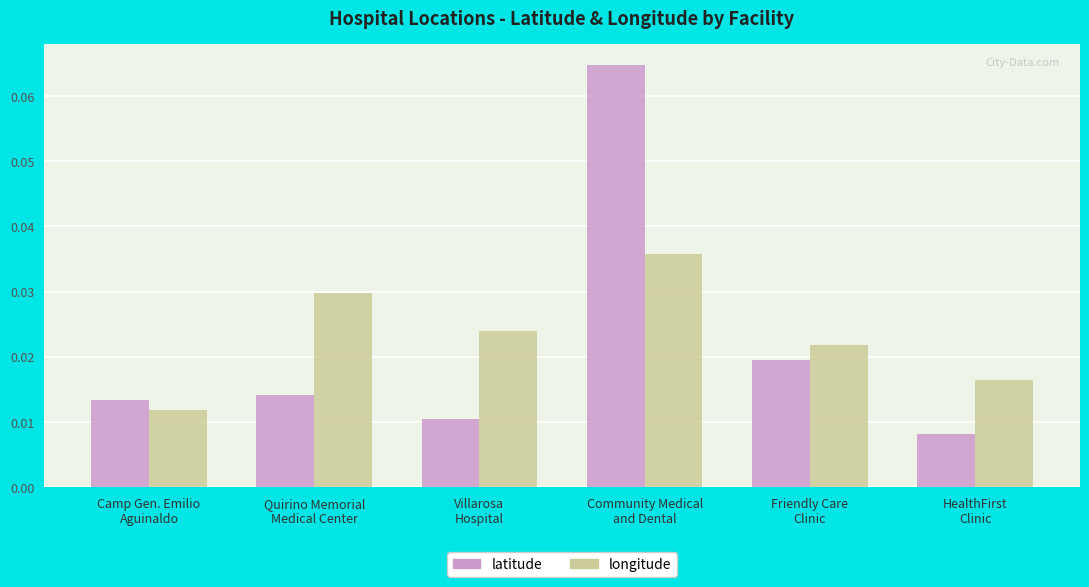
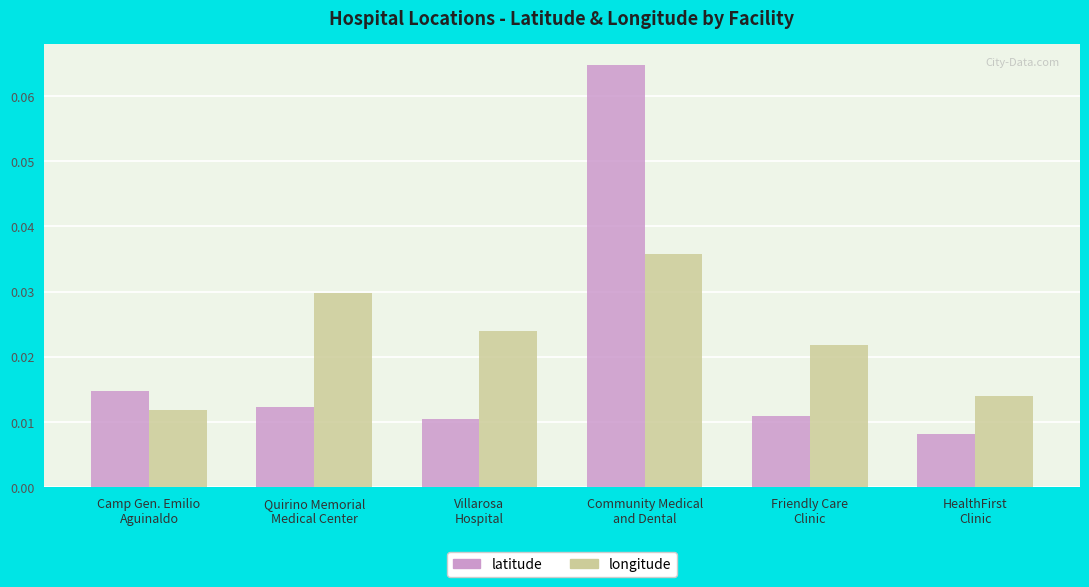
  {
    "latitude": {
-     "Camp Gen. Emilio Aguinaldo": 0.013,
-     "Quirino Memorial Medical Center": 0.014,
+     "Camp Gen. Emilio Aguinaldo": 0.015,
+     "Quirino Memorial Medical Center": 0.012,
      "Villarosa Hospital": 0.011,
      "Community Medical and Dental": 0.065,
-     "Friendly Care Clinic": 0.019,
+     "Friendly Care Clinic": 0.011,
      "HealthFirst Clinic": 0.008
    },
    "longitude": {
      "Camp Gen. Emilio Aguinaldo": 0.012,
      "Quirino Memorial Medical Center": 0.030,
      "Villarosa Hospital": 0.024,
      "Community Medical and Dental": 0.036,
      "Friendly Care Clinic": 0.022,
-     "HealthFirst Clinic": 0.016
+     "HealthFirst Clinic": 0.014
    }
  }
